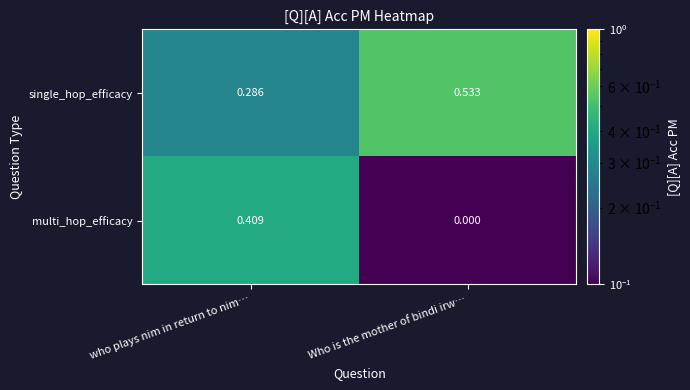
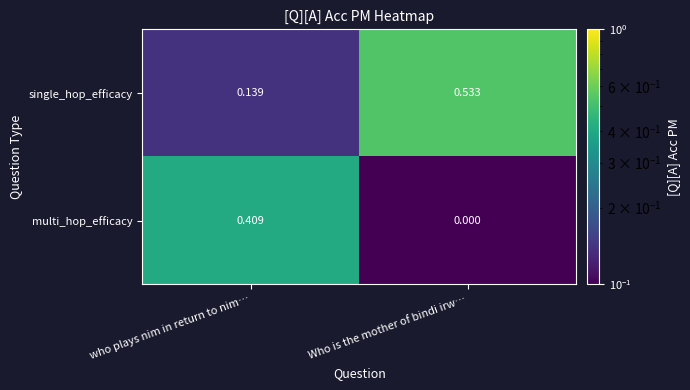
  {
    "single_hop_efficacy": {
-     "who plays nim in return to nim…": 0.286,
+     "who plays nim in return to nim…": 0.139,
      "Who is the mother of bindi irw…": 0.533
    },
    "multi_hop_efficacy": {
      "who plays nim in return to nim…": 0.409,
      "Who is the mother of bindi irw…": 0.000
    }
  }
